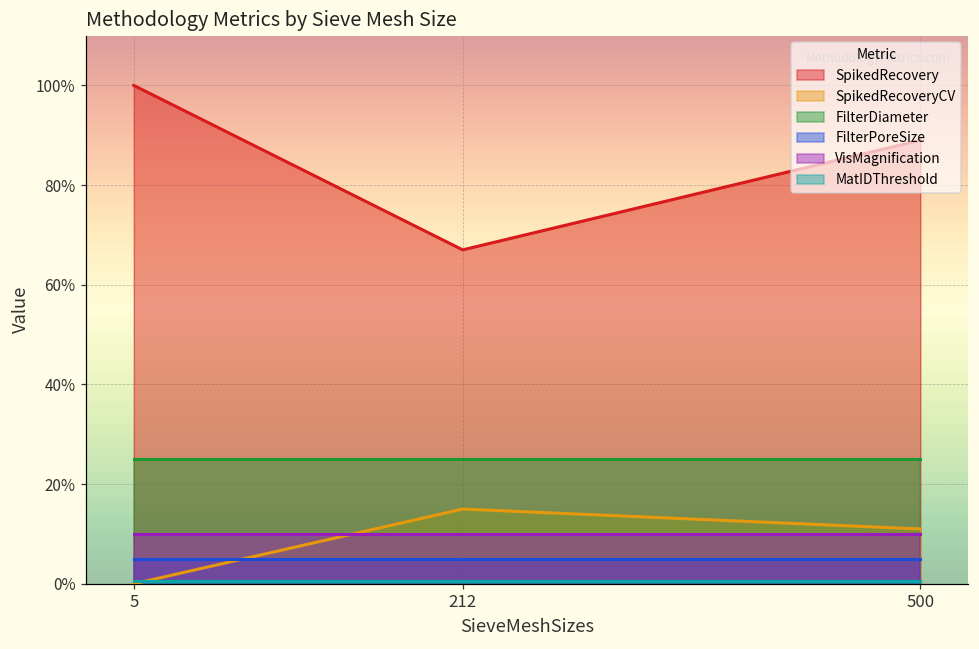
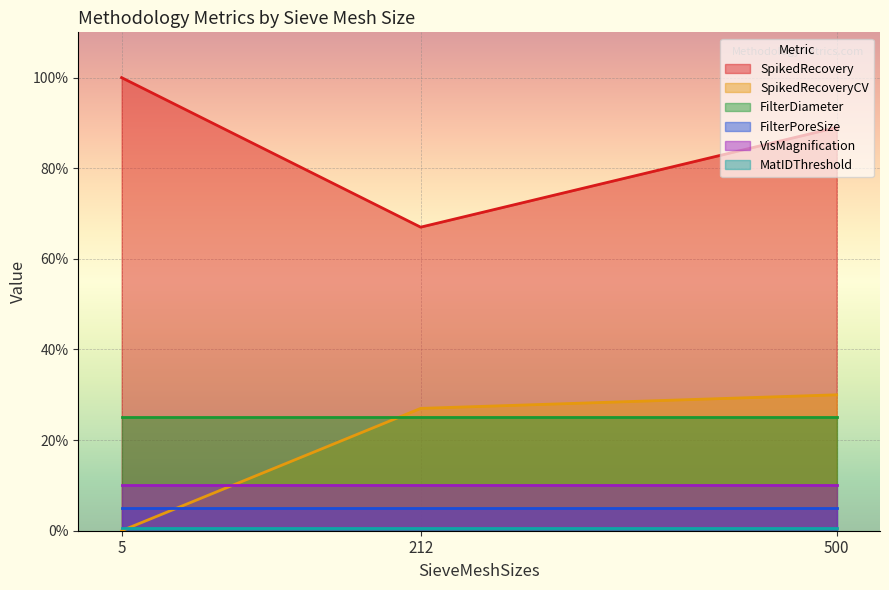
  {
    "SpikedRecovery": {
      "5": "100%",
      "212": "67%"
    },
    "SpikedRecoveryCV": {
      "5": "0%",
-     "212": "15%",
-     "500": "11%"
+     "212": "27%",
+     "500": "30%"
    },
    "FilterDiameter": {
      "5": "25%",
      "212": "25%",
      "500": "25%"
    },
    "FilterPoreSize": {
      "5": "5%",
      "212": "5%",
      "500": "5%"
    },
    "VisMagnification": {
      "5": "10%",
      "212": "10%",
      "500": "10%"
    },
    "MatIDThreshold": {
      "5": "1%",
      "212": "1%",
      "500": "1%"
    }
  }
